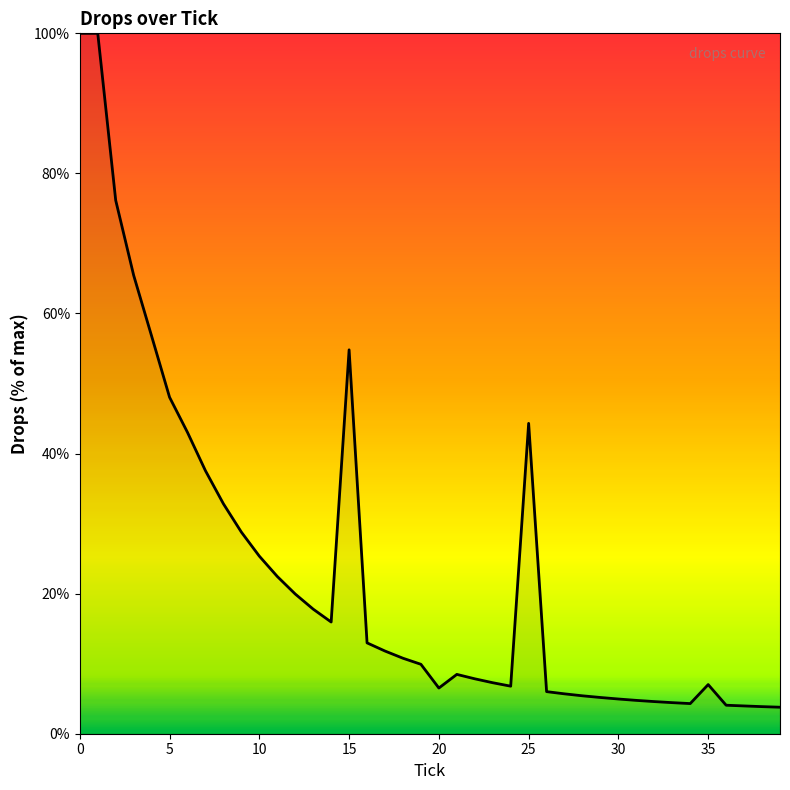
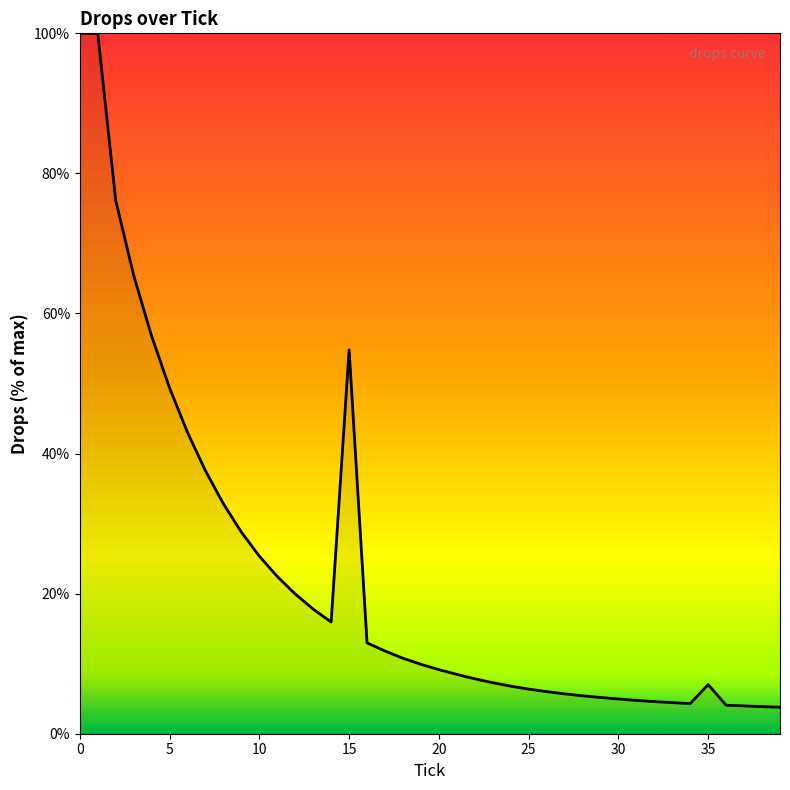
  {
    "0": "100%",
-   "5": "48%",
+   "5": "49%",
    "10": "25%",
    "15": "55%",
-   "20": "7%",
-   "25": "44%",
+   "20": "9%",
+   "25": "6%",
    "30": "5%",
    "35": "7%"
  }
